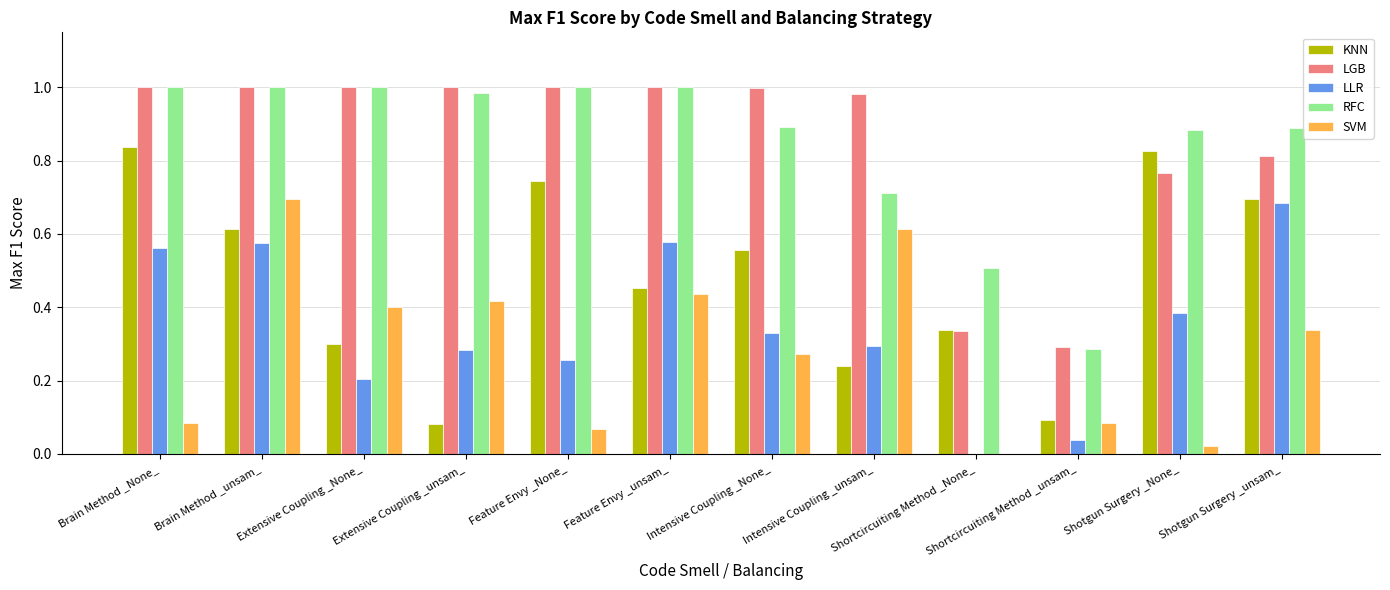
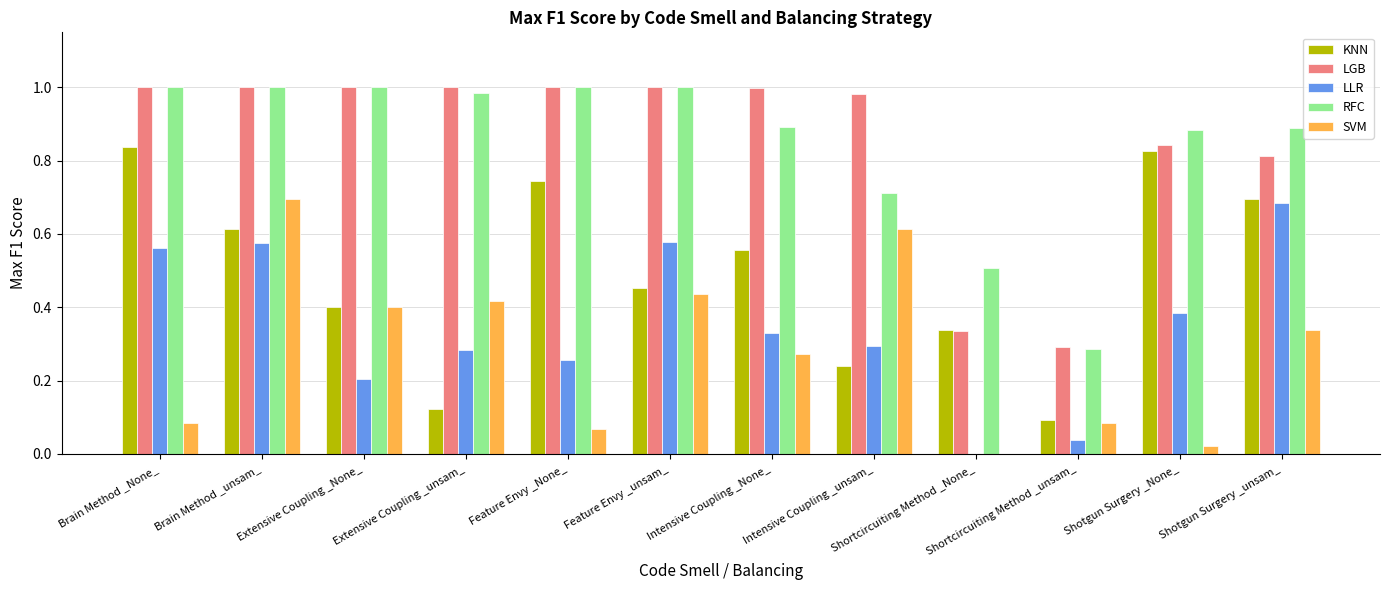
  {
    "KNN": {
      "Brain Method _None_": 0.84,
      "Brain Method _unsam_": 0.61,
-     "Extensive Coupling _None_": 0.3,
-     "Extensive Coupling _unsam_": 0.08,
+     "Extensive Coupling _None_": 0.4,
+     "Extensive Coupling _unsam_": 0.12,
      "Feature Envy _None_": 0.74,
      "Feature Envy _unsam_": 0.45,
      "Intensive Coupling _None_": 0.56,
      "Intensive Coupling _unsam_": 0.24,
      "Shortcircuiting Method _None_": 0.34,
      "Shortcircuiting Method _unsam_": 0.09,
      "Shotgun Surgery _None_": 0.83,
      "Shotgun Surgery _unsam_": 0.70
    },
    "LGB": {
      "Brain Method _None_": 1.00,
      "Brain Method _unsam_": 1.00,
      "Extensive Coupling _None_": 1.00,
      "Extensive Coupling _unsam_": 1.00,
      "Feature Envy _None_": 1.00,
      "Feature Envy _unsam_": 1.00,
      "Intensive Coupling _None_": 1.00,
      "Intensive Coupling _unsam_": 0.98,
      "Shortcircuiting Method _None_": 0.33,
      "Shortcircuiting Method _unsam_": 0.29,
-     "Shotgun Surgery _None_": 0.77,
+     "Shotgun Surgery _None_": 0.84,
      "Shotgun Surgery _unsam_": 0.81
    },
    "LLR": {
      "Brain Method _None_": 0.56,
      "Brain Method _unsam_": 0.57,
      "Extensive Coupling _None_": 0.20,
      "Extensive Coupling _unsam_": 0.28,
      "Feature Envy _None_": 0.26,
      "Feature Envy _unsam_": 0.58,
      "Intensive Coupling _None_": 0.33,
      "Intensive Coupling _unsam_": 0.29,
      "Shortcircuiting Method _None_": 0.00,
      "Shortcircuiting Method _unsam_": 0.04,
      "Shotgun Surgery _None_": 0.38,
      "Shotgun Surgery _unsam_": 0.69
    },
    "RFC": {
      "Brain Method _None_": 1.00,
      "Brain Method _unsam_": 1.00,
      "Extensive Coupling _None_": 1.00,
      "Extensive Coupling _unsam_": 0.98,
      "Feature Envy _None_": 1.00,
      "Feature Envy _unsam_": 1.00,
      "Intensive Coupling _None_": 0.89,
      "Intensive Coupling _unsam_": 0.71,
      "Shortcircuiting Method _None_": 0.51,
      "Shortcircuiting Method _unsam_": 0.29,
      "Shotgun Surgery _None_": 0.88,
      "Shotgun Surgery _unsam_": 0.89
    },
    "SVM": {
      "Brain Method _None_": 0.09,
      "Brain Method _unsam_": 0.69,
      "Extensive Coupling _None_": 0.40,
      "Extensive Coupling _unsam_": 0.42,
      "Feature Envy _None_": 0.07,
      "Feature Envy _unsam_": 0.44,
      "Intensive Coupling _None_": 0.27,
      "Intensive Coupling _unsam_": 0.61,
      "Shortcircuiting Method _None_": 0.00,
      "Shortcircuiting Method _unsam_": 0.09,
      "Shotgun Surgery _None_": 0.02,
      "Shotgun Surgery _unsam_": 0.34
    }
  }
